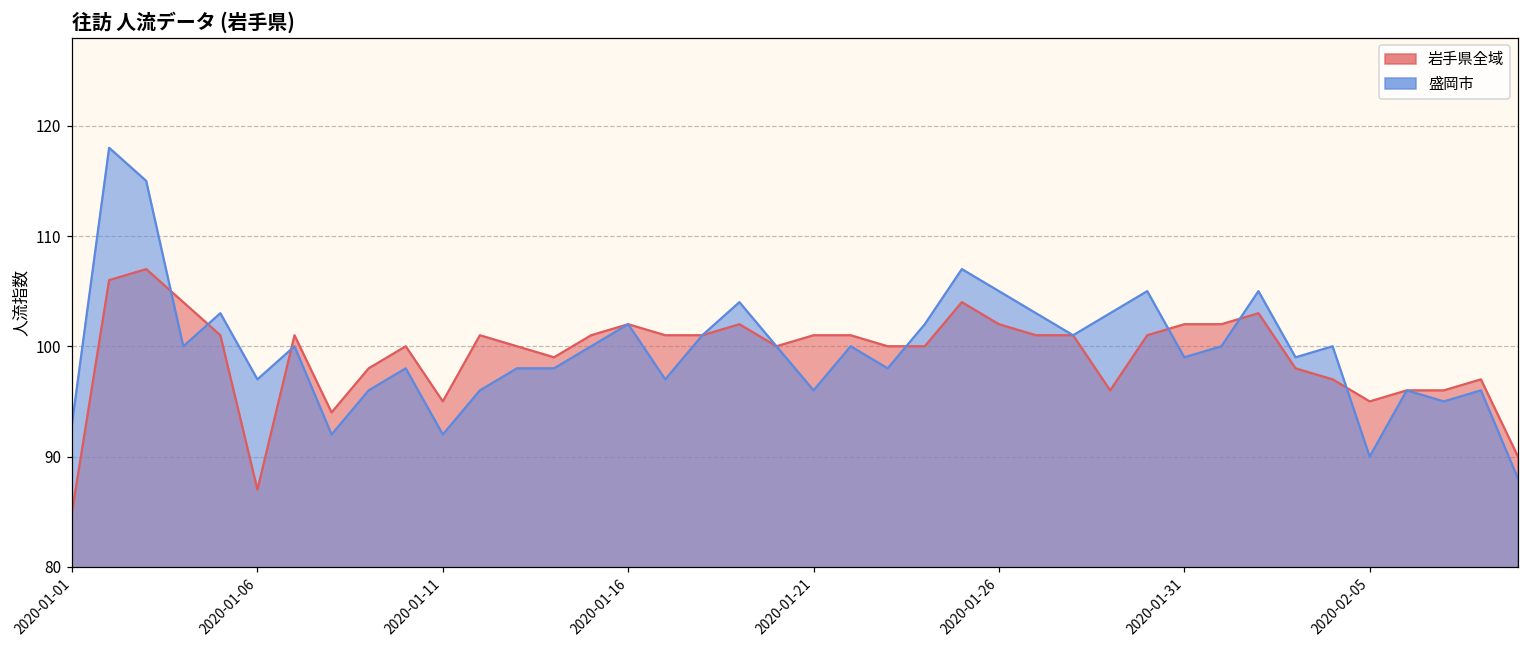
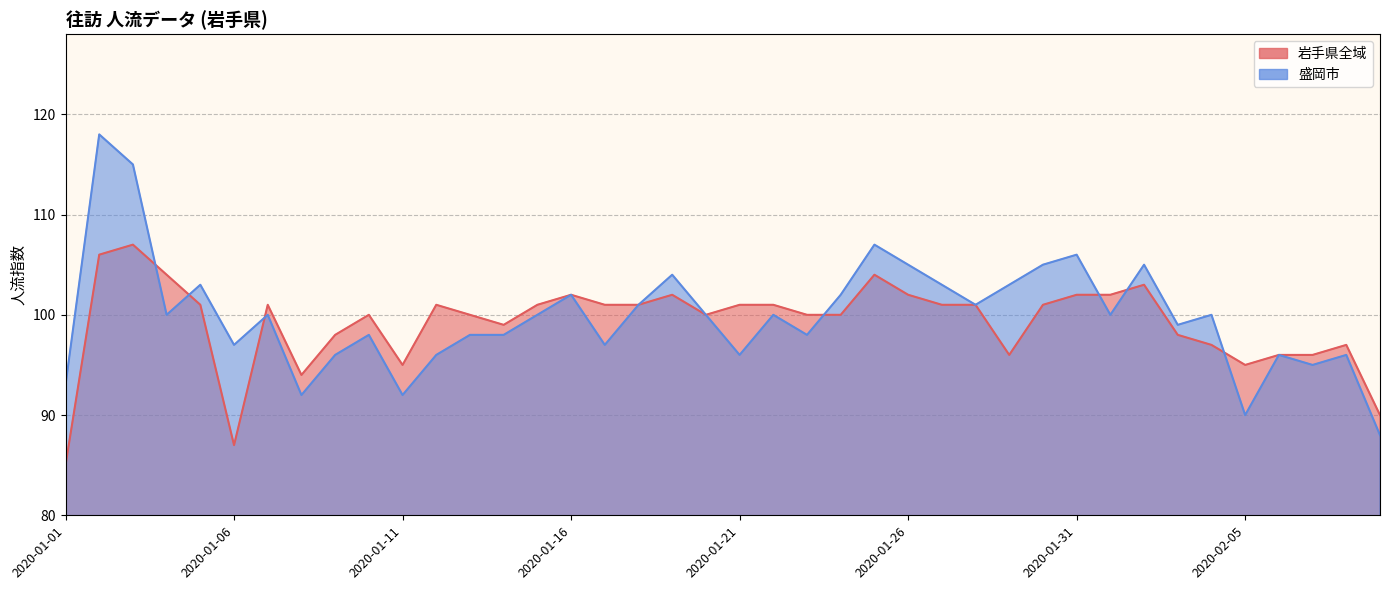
  {
    "岩手県全域": {
      "2020-01-01": 85,
      "2020-01-06": 87,
      "2020-01-11": 95,
      "2020-01-21": 101,
      "2020-01-26": 102,
      "2020-01-31": 102,
      "2020-02-05": 95
    },
    "盛岡市": {
      "2020-01-01": 93,
      "2020-01-06": 97,
      "2020-01-11": 92,
      "2020-01-21": 96,
      "2020-01-26": 105,
-     "2020-01-31": 99,
+     "2020-01-31": 106,
      "2020-02-05": 90
    }
  }
